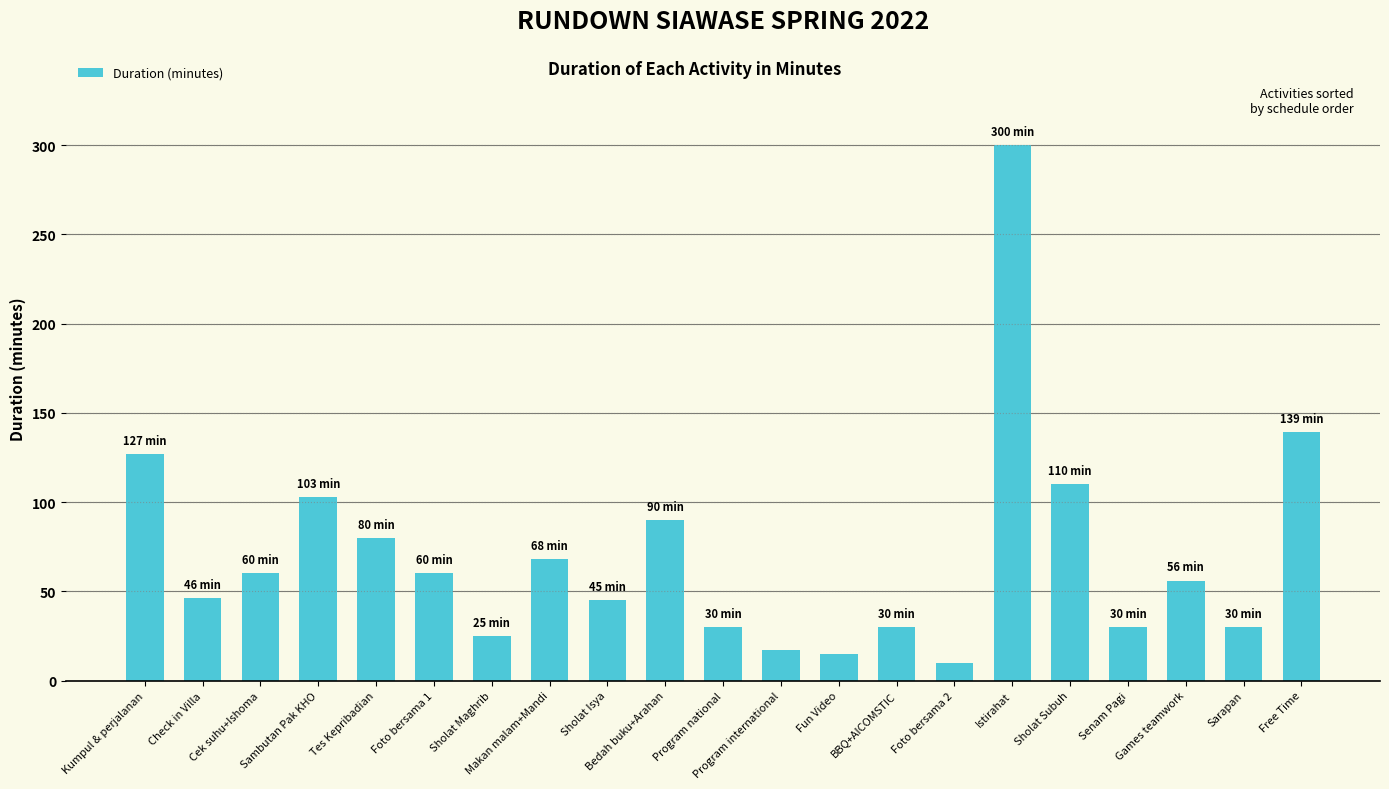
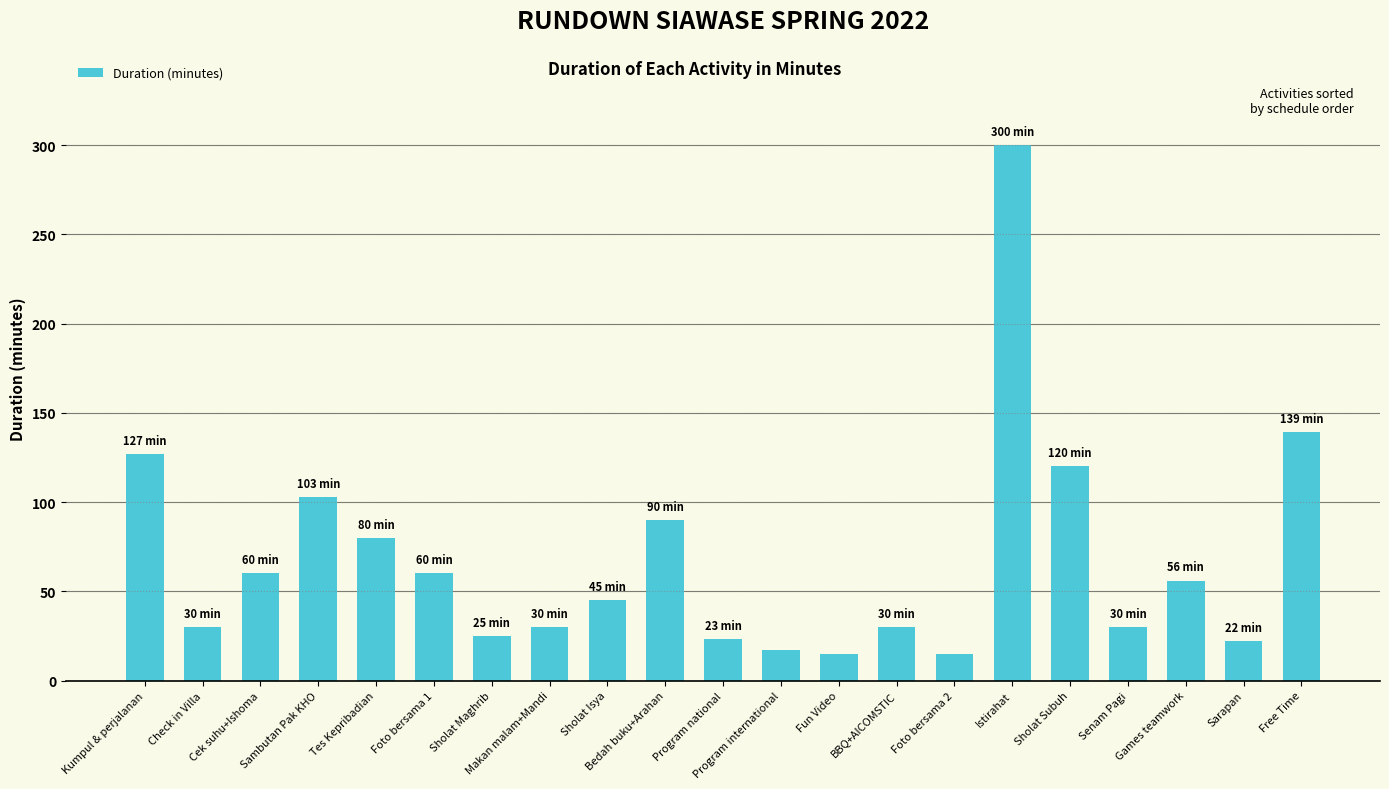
  {
    "Kumpul & perjalanan": 127,
-   "Check in Villa": 46,
+   "Check in Villa": 30,
    "Cek suhu+Ishoma": 60,
    "Sambutan Pak KHO": 103,
    "Tes Kepribadian": 80,
    "Foto bersama 1": 60,
    "Sholat Maghrib": 25,
-   "Makan malam+Mandi": 68,
+   "Makan malam+Mandi": 30,
    "Sholat Isya": 45,
    "Bedah buku+Arahan": 90,
-   "Program national": 30,
+   "Program national": 23,
    "BBQ+AICOMSTIC": 30,
-   "Foto bersama 2": 10,
+   "Foto bersama 2": 15,
    "Istirahat": 300,
-   "Sholat Subuh": 110,
+   "Sholat Subuh": 120,
    "Senam Pagi": 30,
    "Games teamwork": 56,
-   "Sarapan": 30,
+   "Sarapan": 22,
    "Free Time": 139
  }
